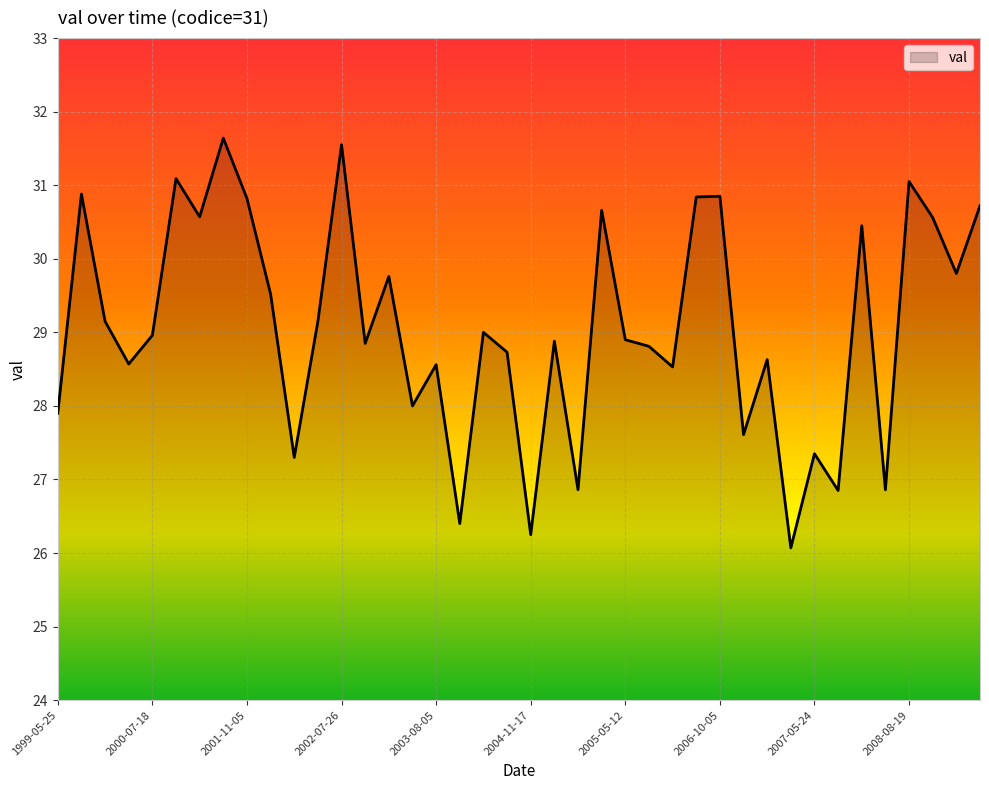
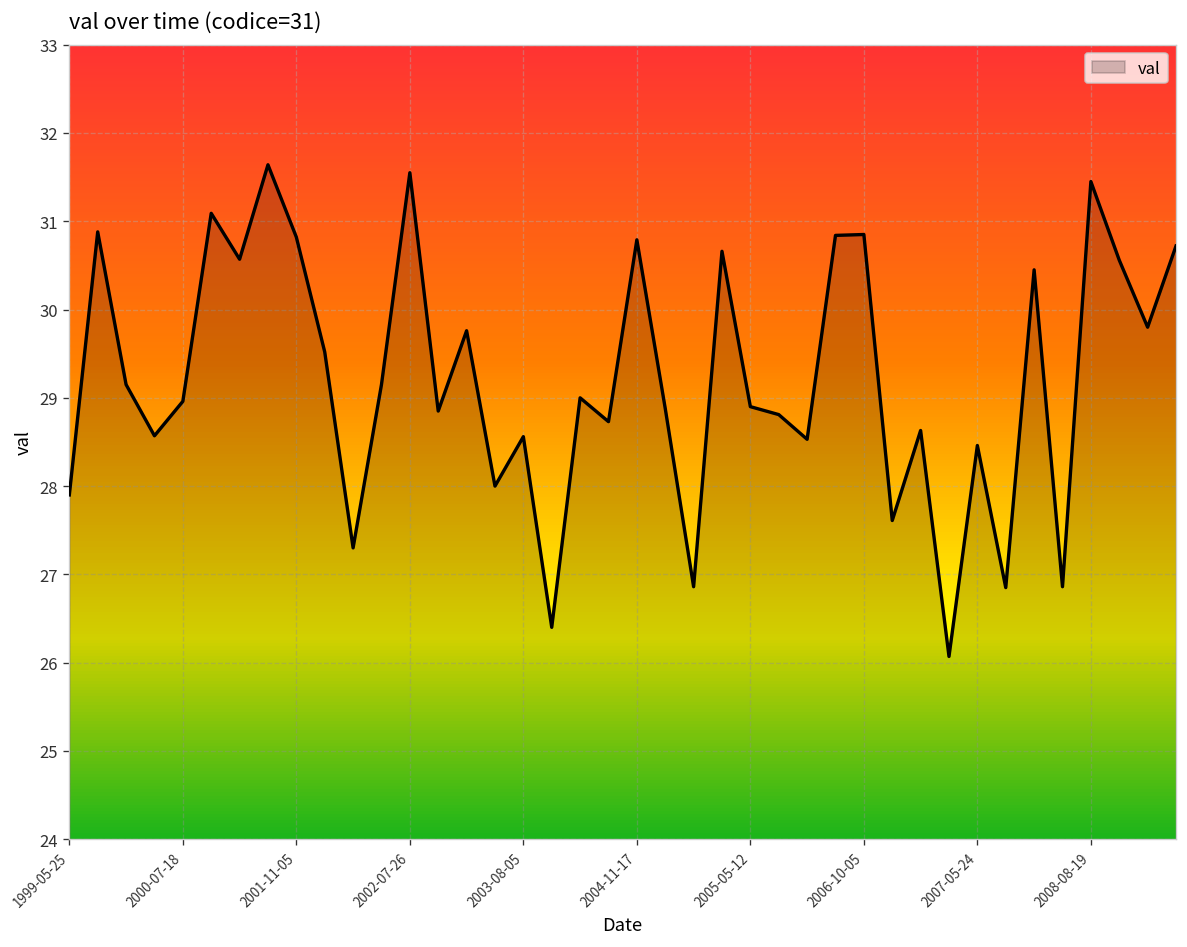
  {
    "1999-05-25": 27.9,
    "2000-07-18": 29.0,
    "2001-11-05": 30.8,
    "2002-07-26": 31.6,
    "2003-08-05": 28.6,
-   "2004-11-17": 26.3,
+   "2004-11-17": 30.8,
    "2005-05-12": 28.9,
    "2006-10-05": 30.9,
-   "2007-05-24": 27.4,
-   "2008-08-19": 31.1
+   "2007-05-24": 28.5,
+   "2008-08-19": 31.5
  }
